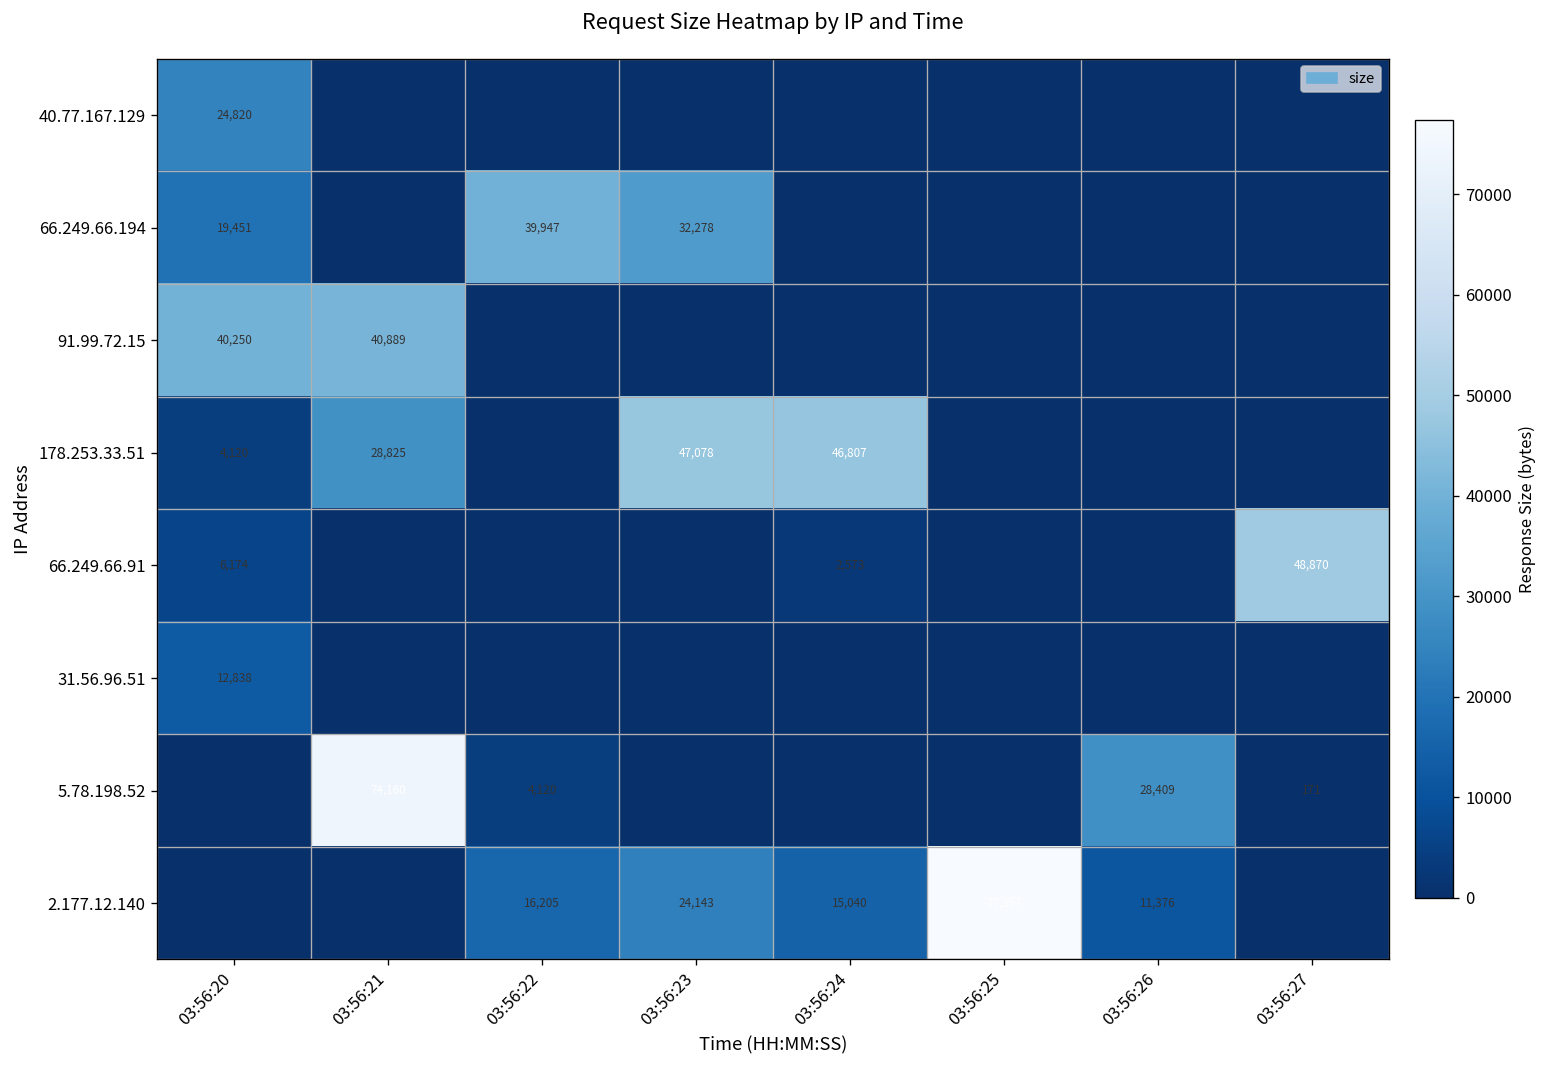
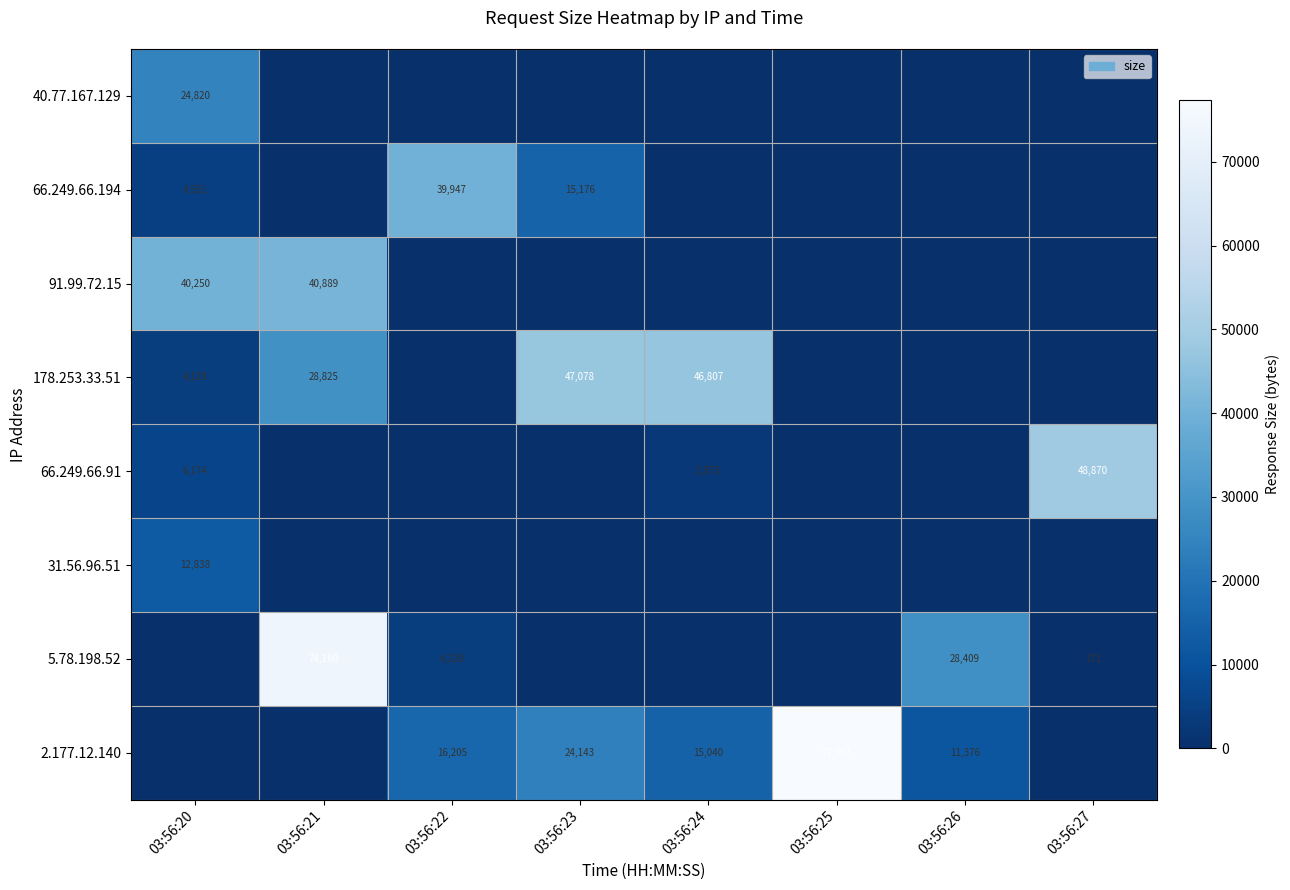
  {
    "40.77.167.129": {
      "03:56:20": "24,820"
    },
    "66.249.66.194": {
-     "03:56:20": "19,451",
+     "03:56:20": "4,551",
      "03:56:22": "39,947",
-     "03:56:23": "32,278"
+     "03:56:23": "15,176"
    },
    "91.99.72.15": {
      "03:56:20": "40,250",
      "03:56:21": "40,889"
    },
    "178.253.33.51": {
      "03:56:20": "4,120",
      "03:56:21": "28,825",
      "03:56:23": "47,078",
      "03:56:24": "46,807"
    },
    "66.249.66.91": {
      "03:56:20": "6,174",
      "03:56:24": "2,573",
      "03:56:27": "48,870"
    },
    "31.56.96.51": {
      "03:56:20": "12,838"
    },
    "5.78.198.52": {
      "03:56:22": "4,120",
      "03:56:26": "28,409",
      "03:56:27": "171"
    },
    "2.177.12.140": {
      "03:56:22": "16,205",
      "03:56:23": "24,143",
      "03:56:24": "15,040",
      "03:56:26": "11,376"
    }
  }
